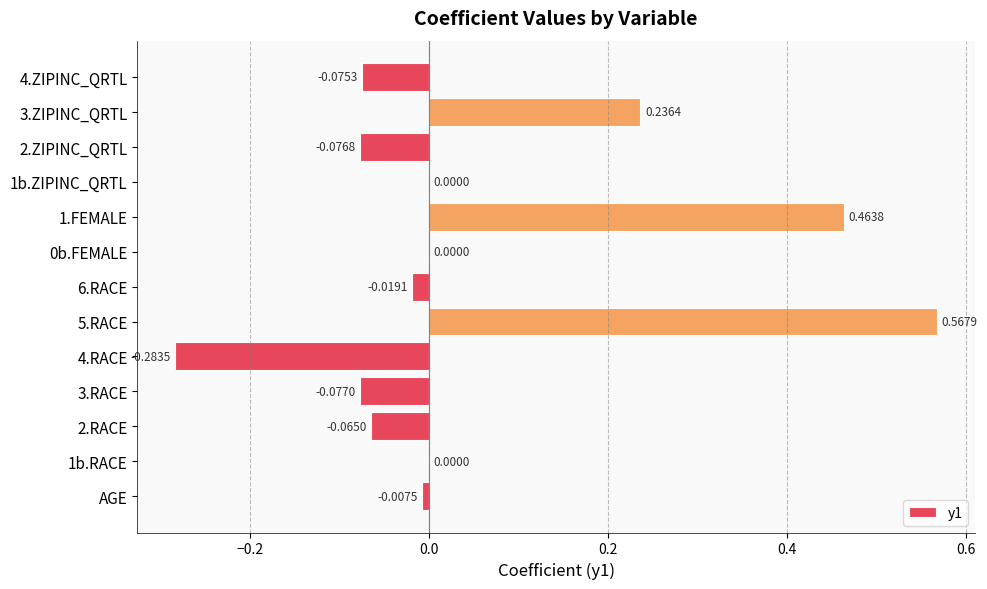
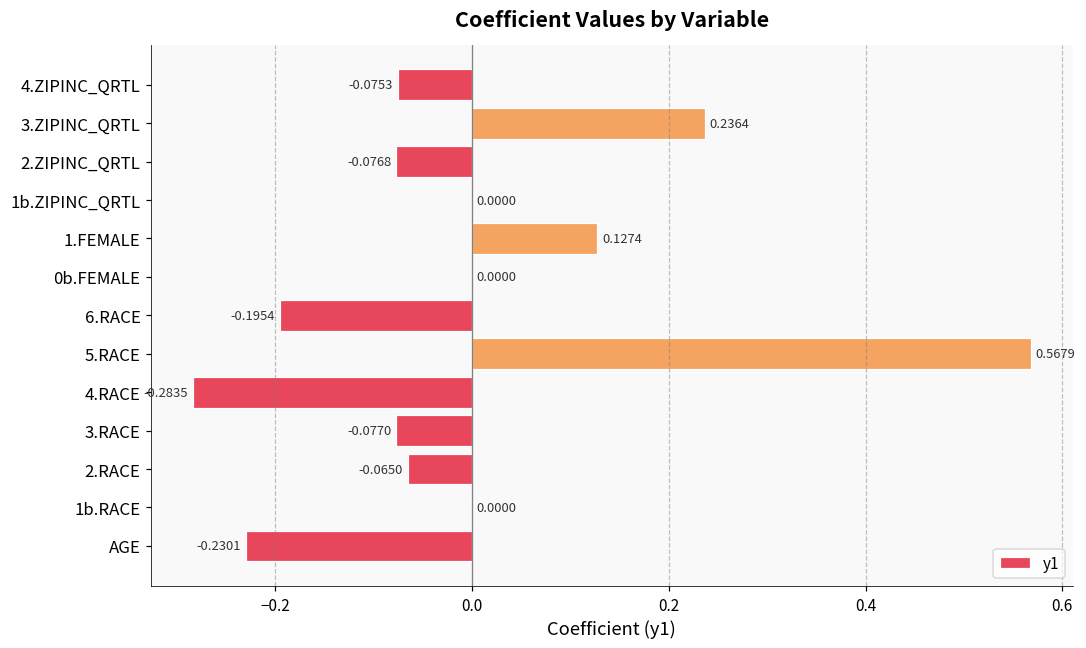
  {
    "4.ZIPINC_QRTL": -0.0753,
    "3.ZIPINC_QRTL": 0.2364,
    "2.ZIPINC_QRTL": -0.0768,
    "1b.ZIPINC_QRTL": 0.0000,
-   "1.FEMALE": 0.4638,
+   "1.FEMALE": 0.1274,
    "0b.FEMALE": 0.0000,
-   "6.RACE": -0.0191,
+   "6.RACE": -0.1954,
    "5.RACE": 0.5679,
    "4.RACE": -0.2835,
    "3.RACE": -0.0770,
    "2.RACE": -0.0650,
    "1b.RACE": 0.0000,
-   "AGE": -0.0075
+   "AGE": -0.2301
  }
